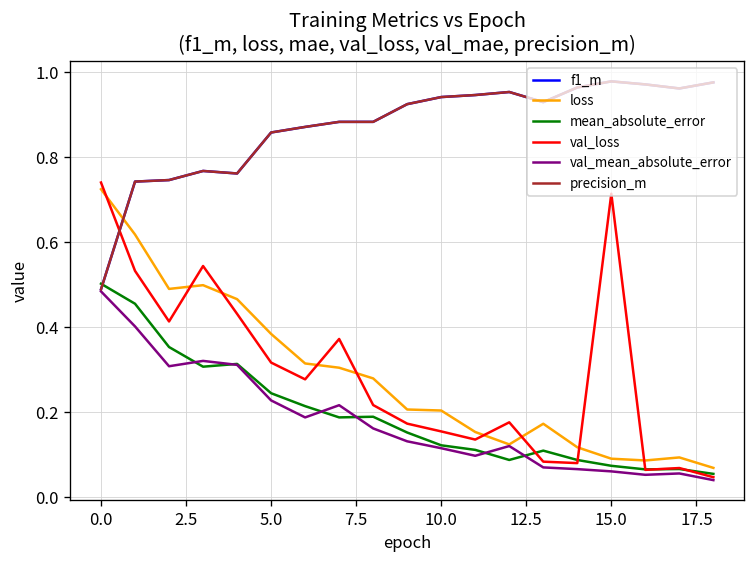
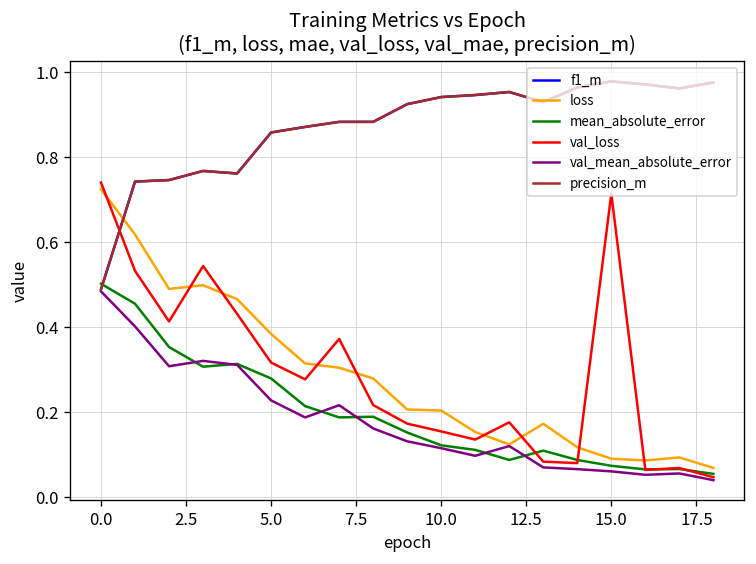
  {
    "precision_m": {
      "5.0": 0.86,
      "10.0": 0.94
    },
    "loss": {
      "0.0": 0.72,
      "5.0": 0.38,
      "10.0": 0.20,
      "15.0": 0.09
    },
    "mean_absolute_error": {
      "0.0": 0.50,
-     "5.0": 0.25,
+     "5.0": 0.28,
      "15.0": 0.07
    },
    "val_loss": {
      "0.0": 0.74,
      "5.0": 0.32,
      "10.0": 0.16,
      "15.0": 0.71
    },
    "val_mean_absolute_error": {
      "5.0": 0.23,
      "15.0": 0.06
    }
  }
